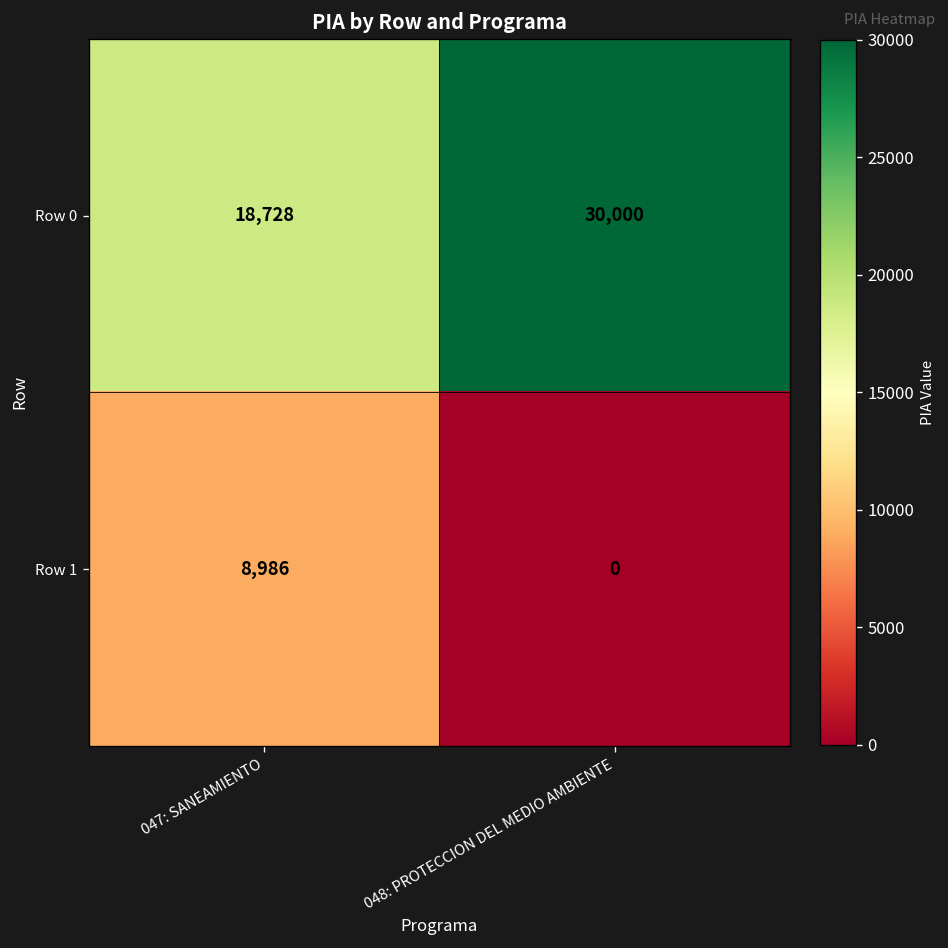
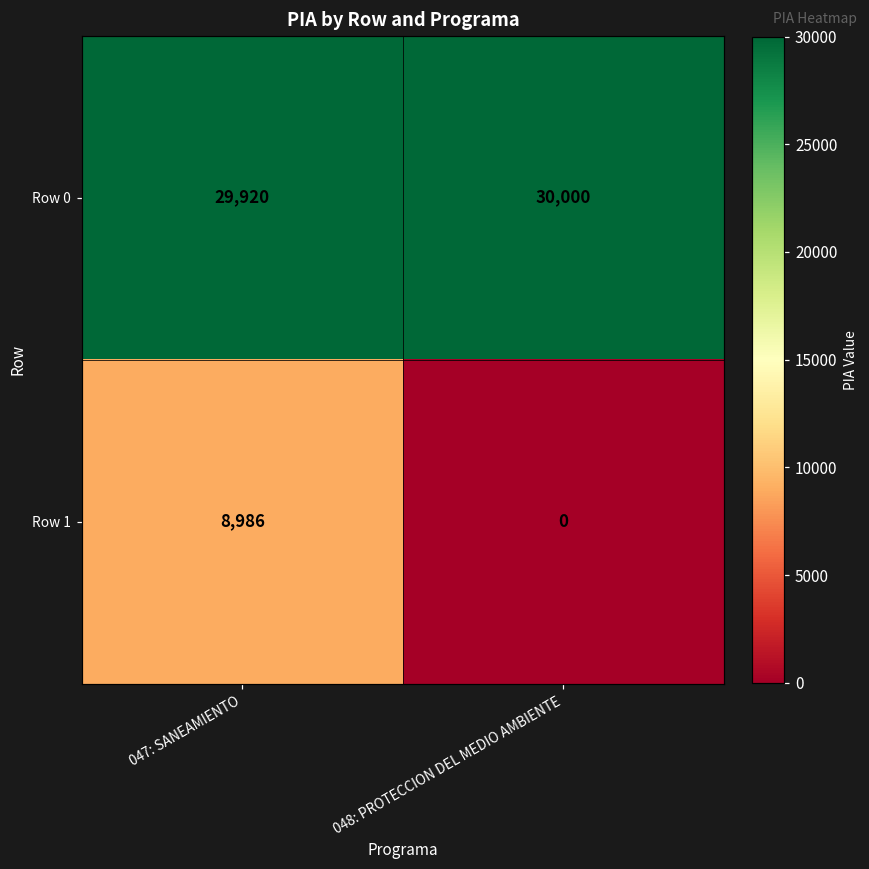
  {
    "Row 0": {
-     "047: SANEAMIENTO": "18,728",
+     "047: SANEAMIENTO": "29,920",
      "048: PROTECCION DEL MEDIO AMBIENTE": "30,000"
    },
    "Row 1": {
      "047: SANEAMIENTO": "8,986",
      "048: PROTECCION DEL MEDIO AMBIENTE": "0"
    }
  }
